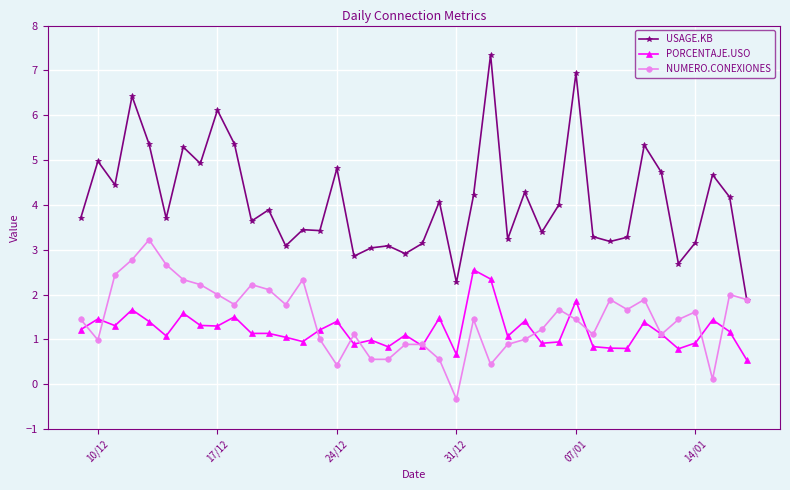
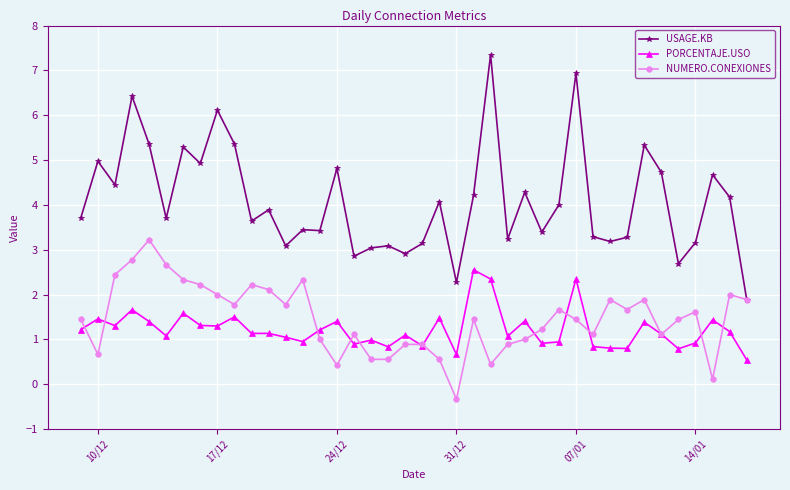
  {
    "USAGE.KB": {
      "10/12": 5.0,
      "17/12": 6.1,
      "24/12": 4.8,
      "31/12": 2.3,
      "07/01": 6.9,
      "14/01": 3.2
    },
    "PORCENTAJE.USO": {
      "10/12": 1.5,
      "17/12": 1.3,
      "24/12": 1.4,
      "31/12": 0.7,
-     "07/01": 1.9,
+     "07/01": 2.3,
      "14/01": 0.9
    },
    "NUMERO.CONEXIONES": {
-     "10/12": 1.0,
+     "10/12": 0.7,
      "17/12": 2.0,
      "24/12": 0.4,
      "31/12": -0.3,
      "07/01": 1.4,
      "14/01": 1.6
    }
  }
